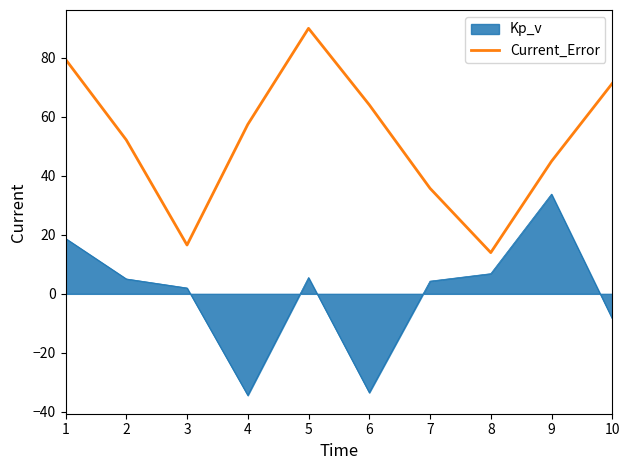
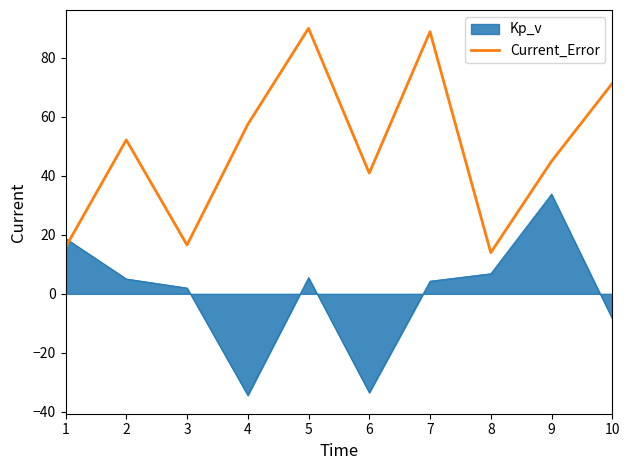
  {
    "Current_Error": {
-     "1": 80,
+     "1": 16,
      "2": 52,
      "3": 17,
      "4": 57,
      "5": 90,
-     "6": 64,
-     "7": 36,
+     "6": 41,
+     "7": 89,
      "8": 14,
      "9": 45,
      "10": 71
    }
  }
